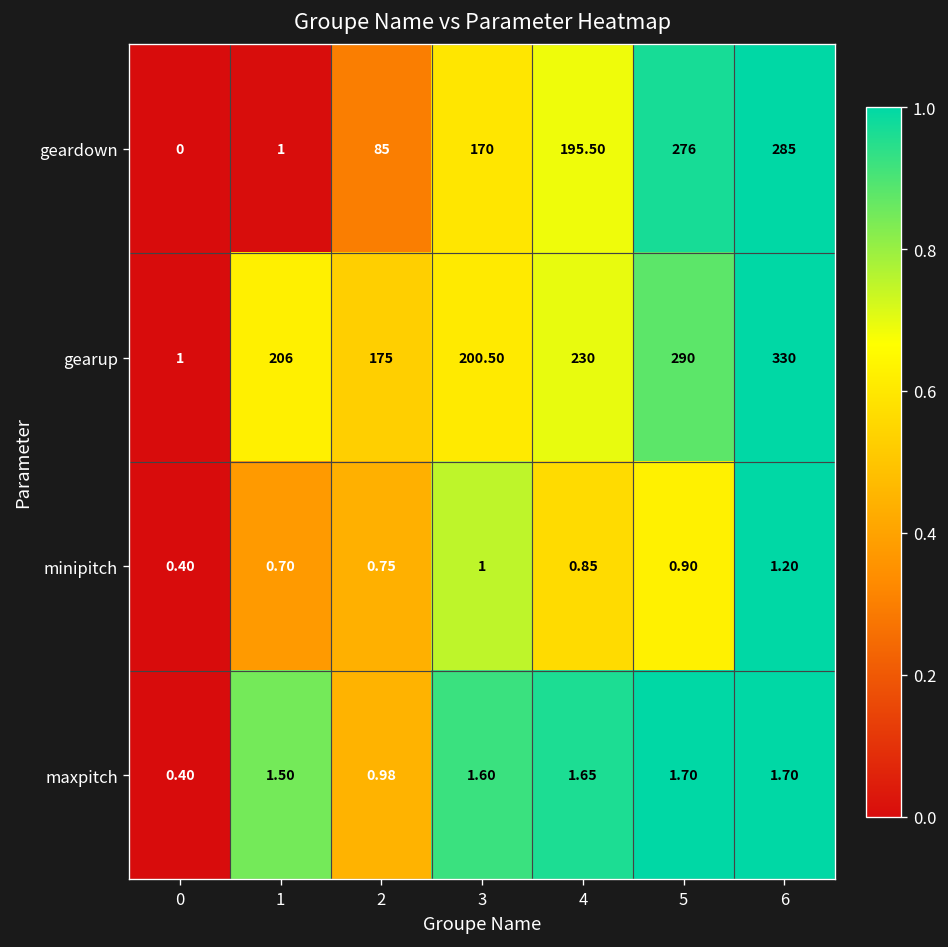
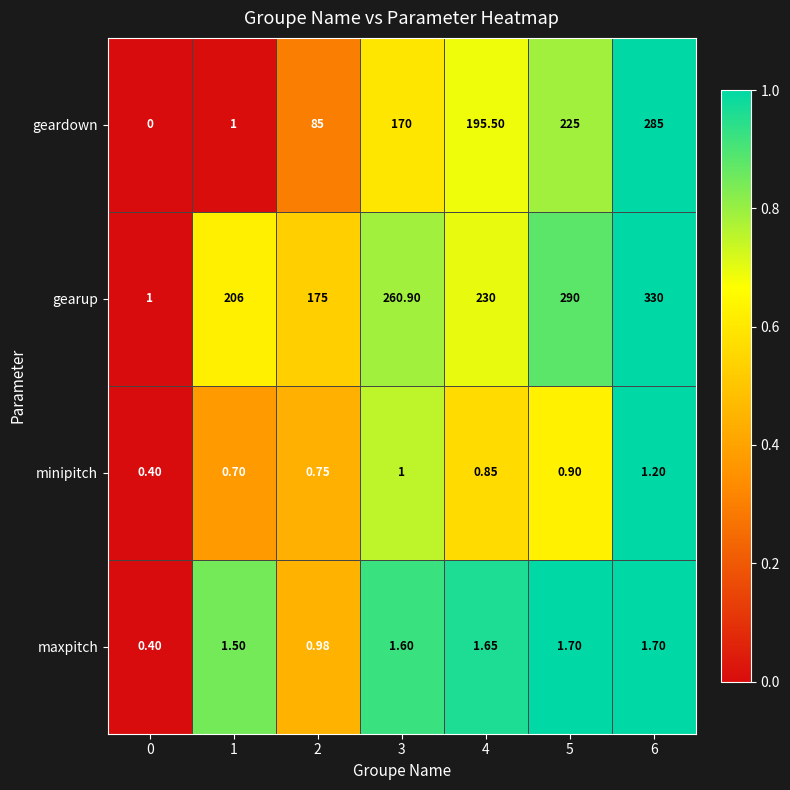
  {
    "geardown": {
      "0": 0,
      "1": 1,
      "2": 85,
      "3": 170,
      "4": 195.50,
-     "5": 276,
+     "5": 225,
      "6": 285
    },
    "gearup": {
      "0": 1,
      "1": 206,
      "2": 175,
-     "3": 200.50,
+     "3": 260.90,
      "4": 230,
      "5": 290,
      "6": 330
    },
    "minipitch": {
      "0": 0.40,
      "1": 0.70,
      "2": 0.75,
      "3": 1,
      "4": 0.85,
      "5": 0.90,
      "6": 1.20
    },
    "maxpitch": {
      "0": 0.40,
      "1": 1.50,
      "2": 0.98,
      "3": 1.60,
      "4": 1.65,
      "5": 1.70,
      "6": 1.70
    }
  }
